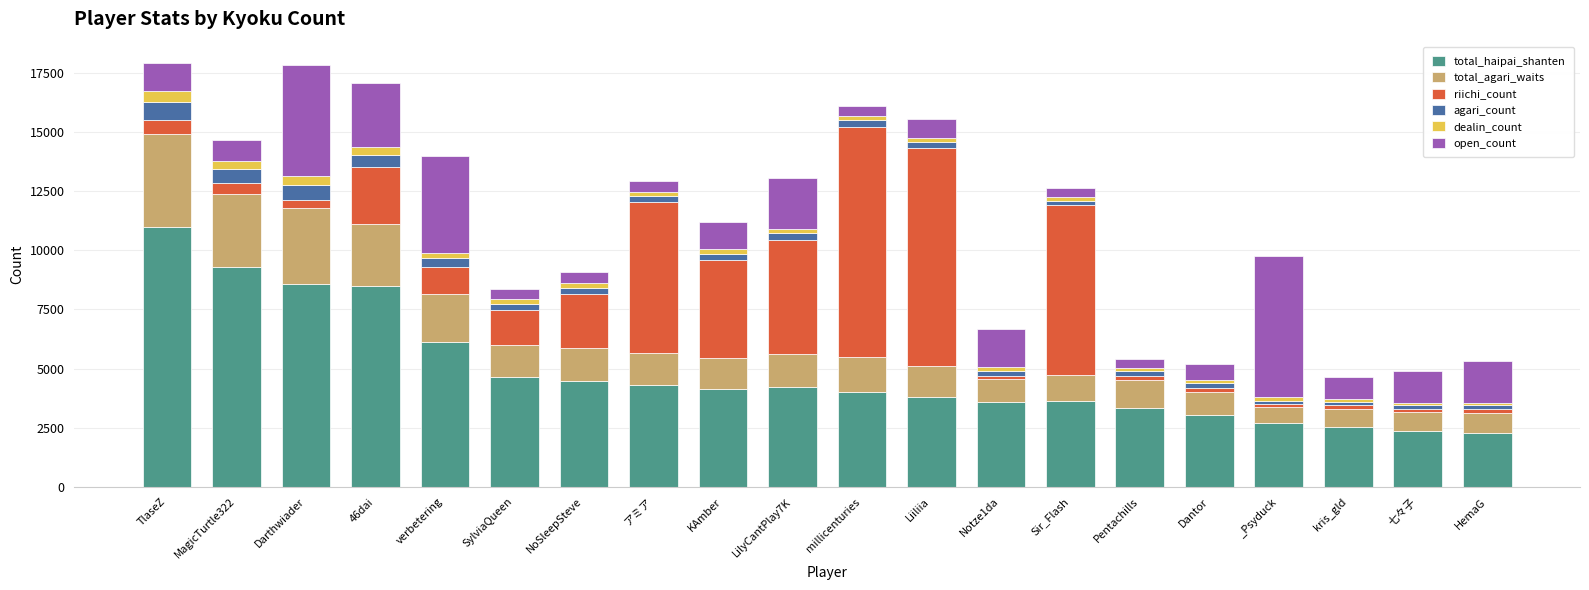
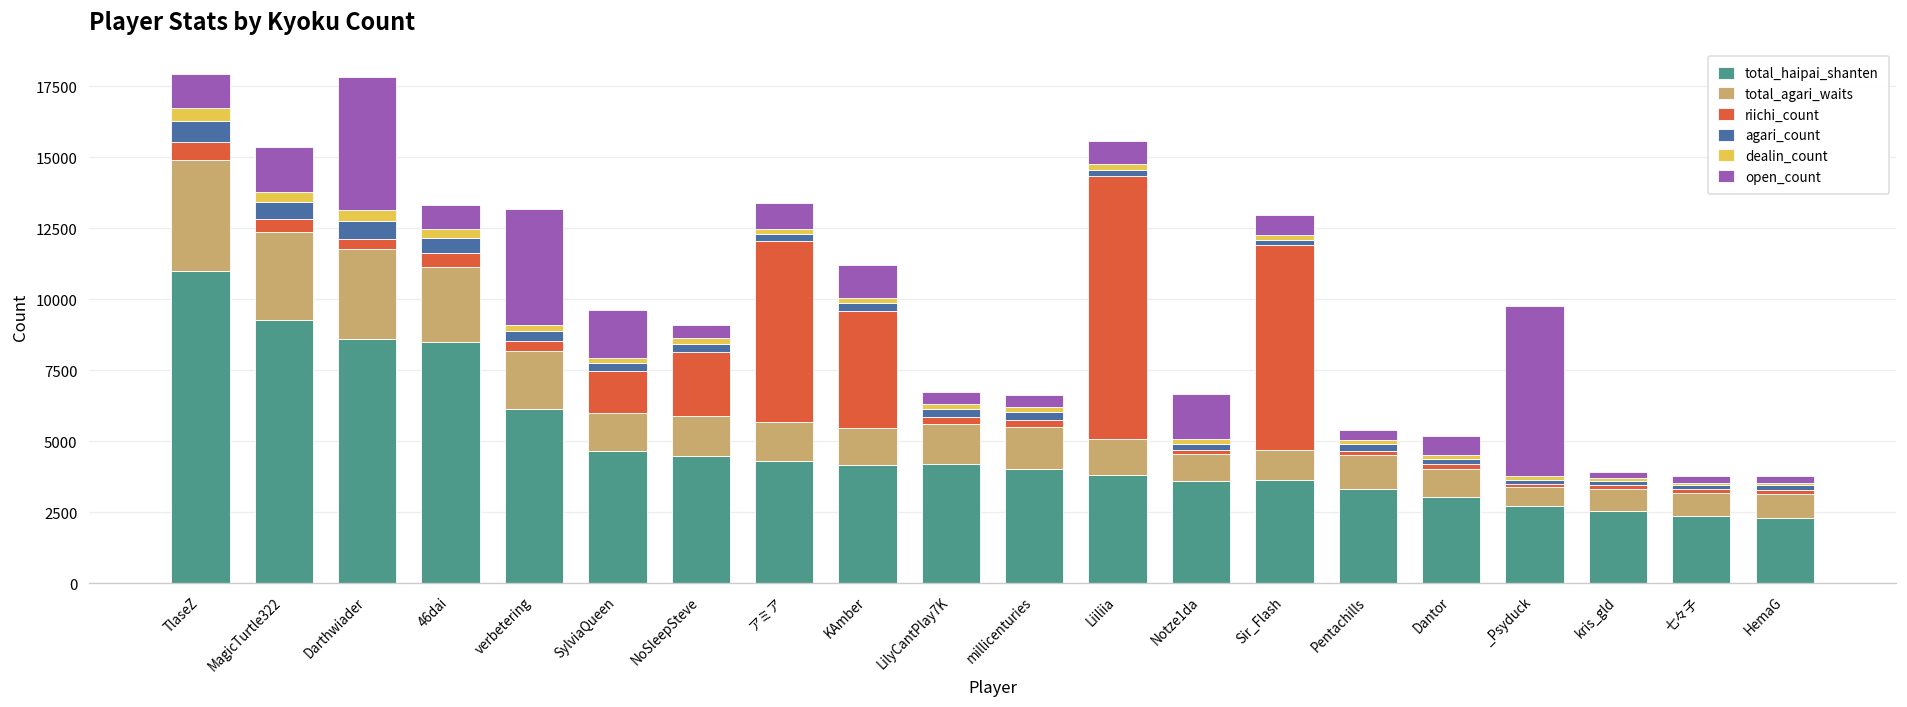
  {
    "riichi_count": {
      "TlaseZ": 600,
      "MagicTurtle322": 500,
      "Darthwiader": 400,
-     "46dai": 2400,
-     "verbetering": 1200,
+     "46dai": 500,
+     "verbetering": 400,
      "SylviaQueen": 1500,
      "NoSleepSteve": 2300,
      "アミア": 6400,
      "KAmber": 4100,
-     "LilyCantPlay7K": 4800,
-     "millicenturies": 9700,
+     "LilyCantPlay7K": 200,
+     "millicenturies": 300,
      "Liiliia": 9200,
      "Notze1da": 200,
      "Sir_Flash": 7200,
      "Pentachills": 200,
      "Dantor": 200,
      "_Psyduck": 100,
      "kris_gld": 100,
      "七々子": 100,
      "HemaG": 100
    },
    "open_count": {
      "TlaseZ": 1200,
-     "MagicTurtle322": 900,
+     "MagicTurtle322": 1600,
      "Darthwiader": 4700,
-     "46dai": 2700,
+     "46dai": 800,
      "verbetering": 4100,
-     "SylviaQueen": 400,
+     "SylviaQueen": 1700,
      "NoSleepSteve": 500,
-     "アミア": 400,
+     "アミア": 900,
      "KAmber": 1200,
-     "LilyCantPlay7K": 2200,
+     "LilyCantPlay7K": 400,
      "millicenturies": 400,
      "Liiliia": 800,
      "Notze1da": 1600,
-     "Sir_Flash": 400,
+     "Sir_Flash": 700,
      "Pentachills": 400,
      "Dantor": 700,
      "_Psyduck": 6000,
-     "kris_gld": 1000,
-     "七々子": 1400,
-     "HemaG": 1800
+     "kris_gld": 200,
+     "七々子": 200,
+     "HemaG": 200
    }
  }
